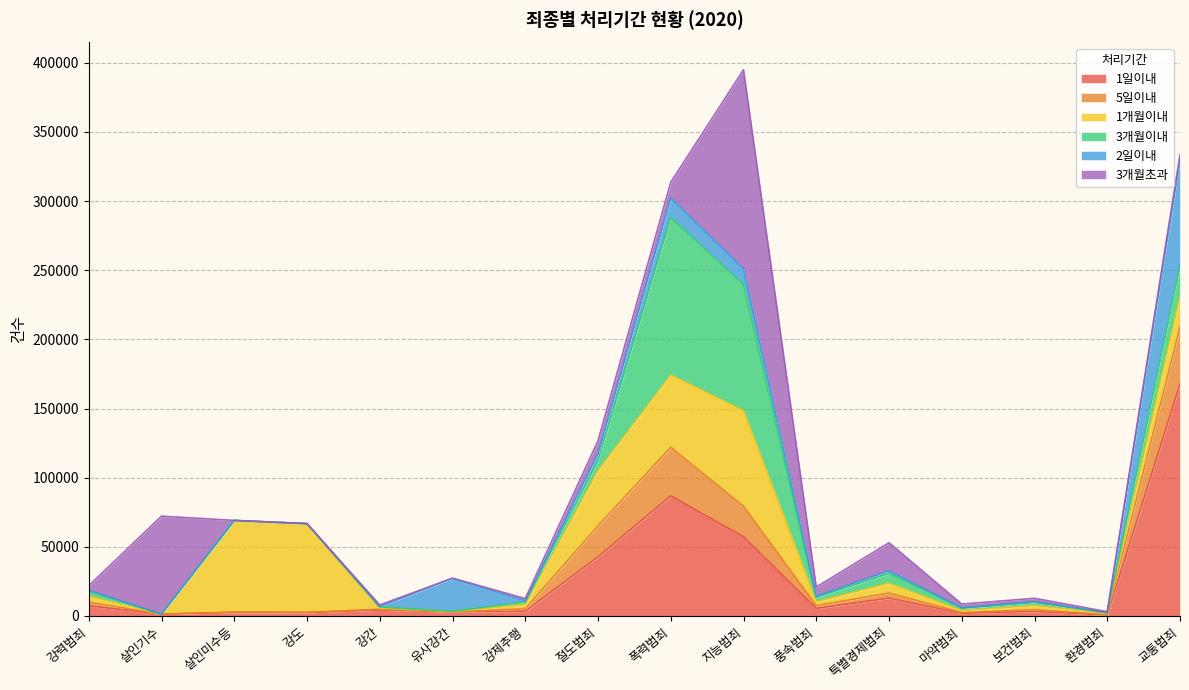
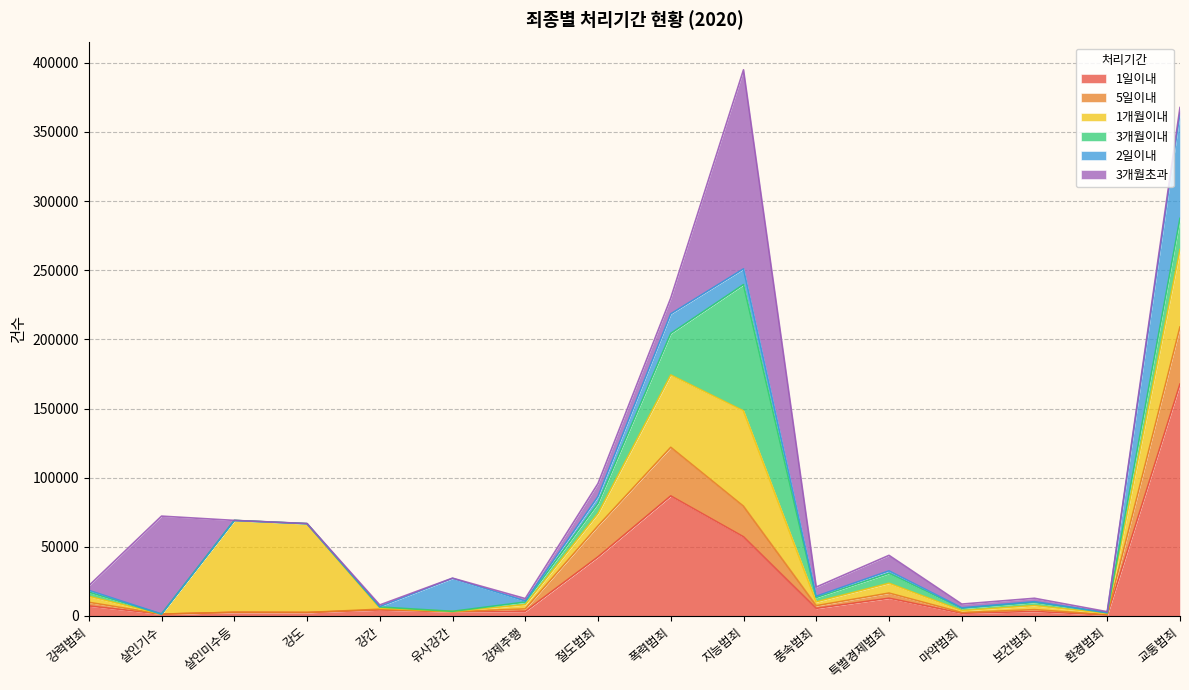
  {
    "1개월이내": {
      "강력범죄": 4000,
      "강제추행": 3000,
-     "절도범죄": 40000,
+     "절도범죄": 9000,
      "폭력범죄": 52000,
      "지능범죄": 69000,
      "풍속범죄": 3000,
      "특별경제범죄": 7000,
      "보건범죄": 3000,
-     "교통범죄": 22000
+     "교통범죄": 56000
    },
    "3개월이내": {
      "절도범죄": 7000,
-     "폭력범죄": 114000,
+     "폭력범죄": 30000,
      "지능범죄": 91000,
      "교통범죄": 23000
    },
    "2일이내": {
      "절도범죄": 5000,
      "폭력범죄": 14000,
      "지능범죄": 11000,
      "교통범죄": 76000
    },
    "3개월초과": {
      "강력범죄": 3000,
      "살인기수": 71000,
      "절도범죄": 9000,
      "폭력범죄": 11000,
      "지능범죄": 144000,
      "풍속범죄": 7000,
-     "특별경제범죄": 20000,
+     "특별경제범죄": 11000,
      "마약범죄": 3000,
      "보건범죄": 2000,
      "교통범죄": 4000
    }
  }
